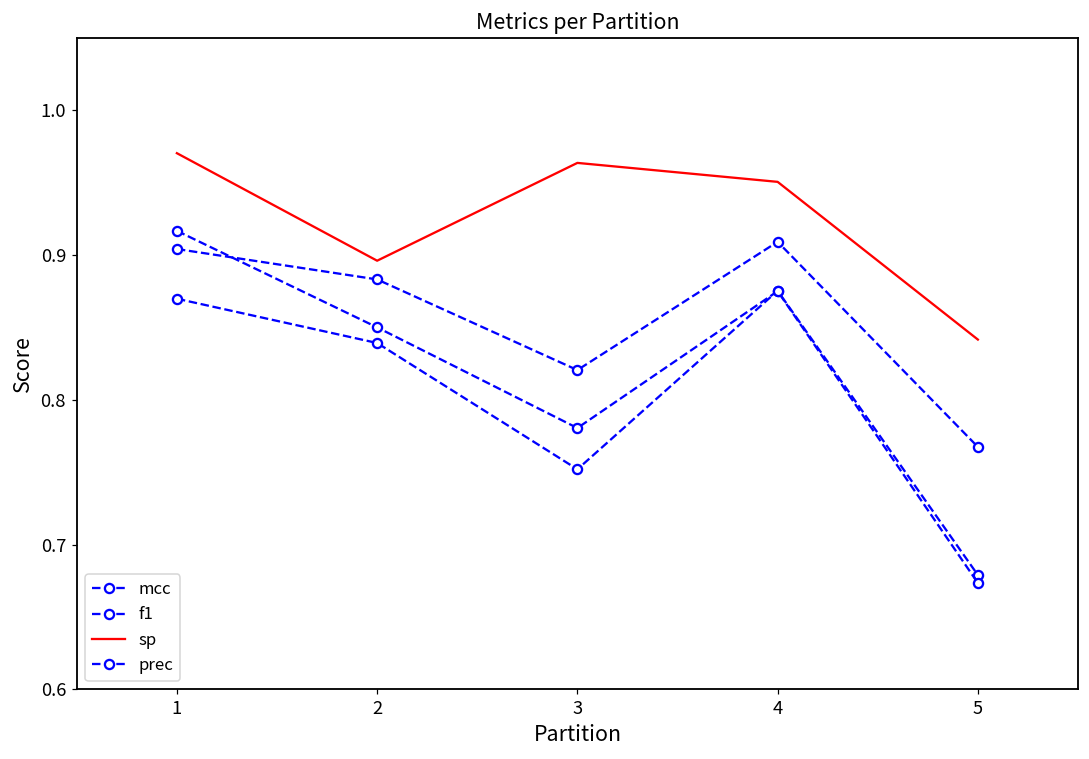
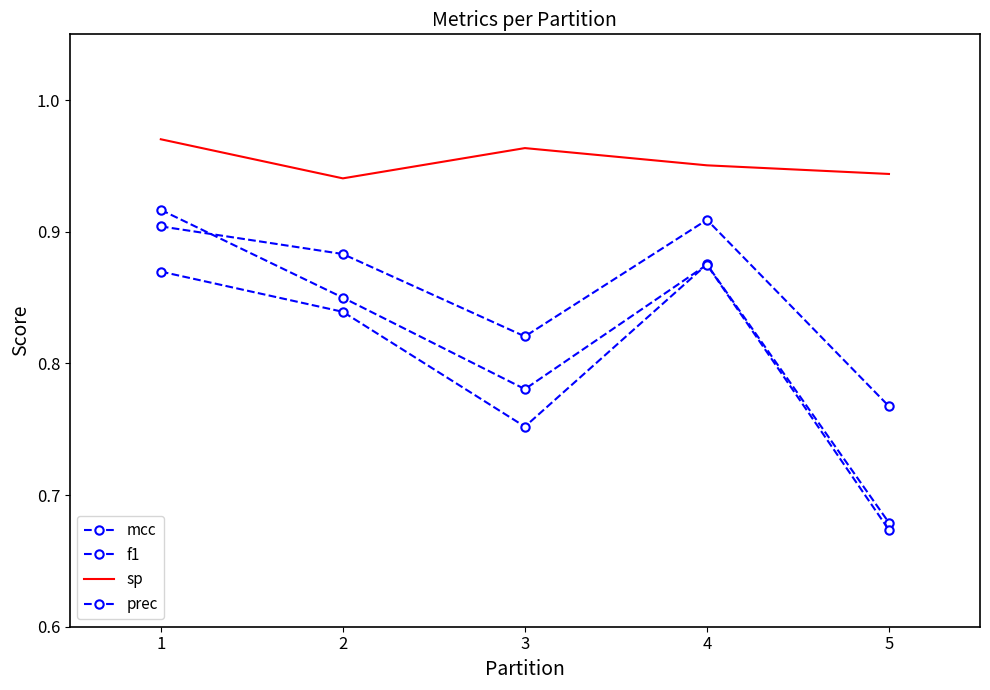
  {
    "sp": {
      "1": 0.970,
-     "2": 0.896,
+     "2": 0.941,
      "3": 0.964,
      "4": 0.950,
-     "5": 0.842
+     "5": 0.944
    }
  }
